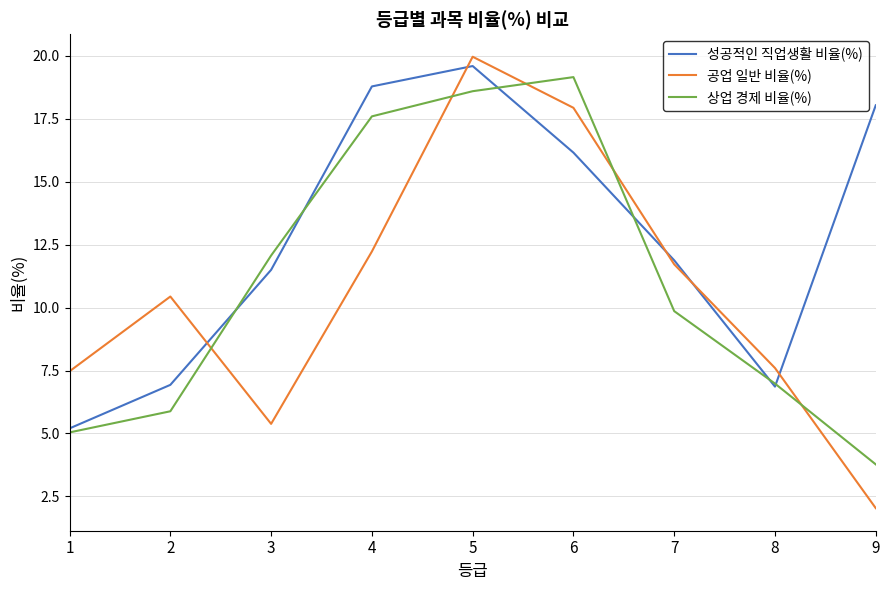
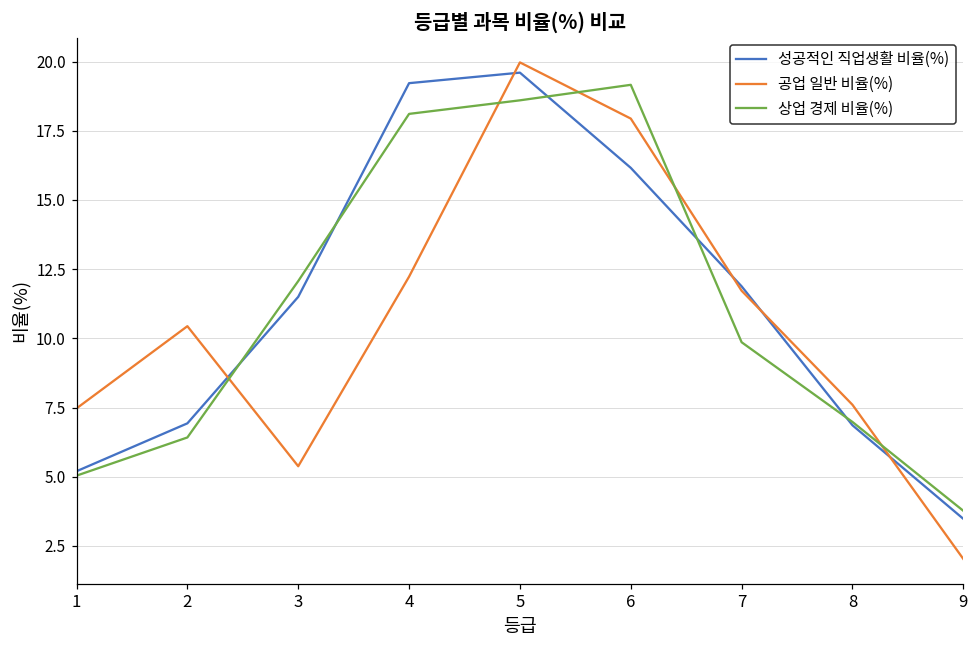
  {
    "성공적인 직업생활 비율(%)": {
      "1": 5.2,
      "2": 6.9,
      "3": 11.5,
-     "4": 18.8,
+     "4": 19.2,
      "5": 19.6,
      "6": 16.2,
      "7": 11.9,
      "8": 6.9,
-     "9": 18.0
+     "9": 3.5
    },
    "공업 일반 비율(%)": {
      "1": 7.5,
      "2": 10.4,
      "3": 5.4,
      "4": 12.2,
      "5": 20.0,
      "6": 17.9,
      "7": 11.7,
      "8": 7.6,
      "9": 2.0
    },
    "상업 경제 비율(%)": {
      "1": 5.0,
-     "2": 5.9,
+     "2": 6.4,
      "3": 12.1,
-     "4": 17.6,
+     "4": 18.1,
      "5": 18.6,
      "6": 19.2,
      "7": 9.9,
      "8": 7.0,
      "9": 3.8
    }
  }
